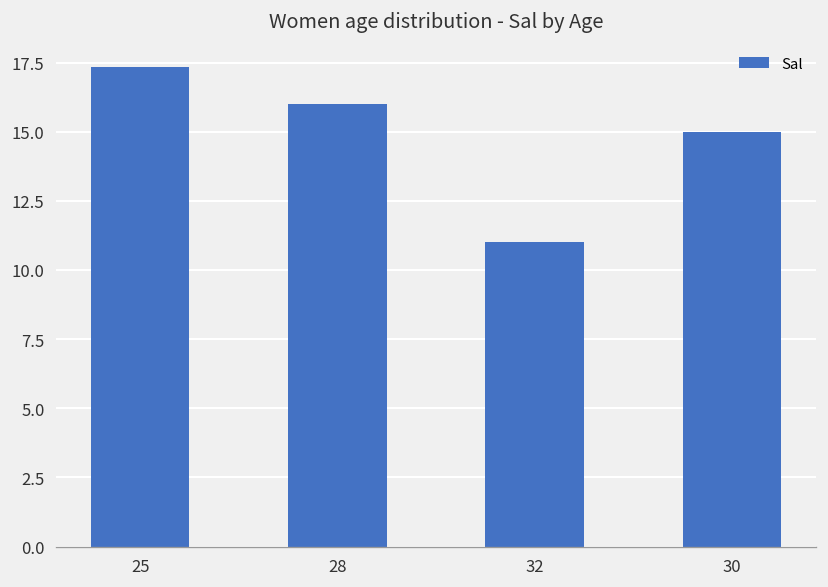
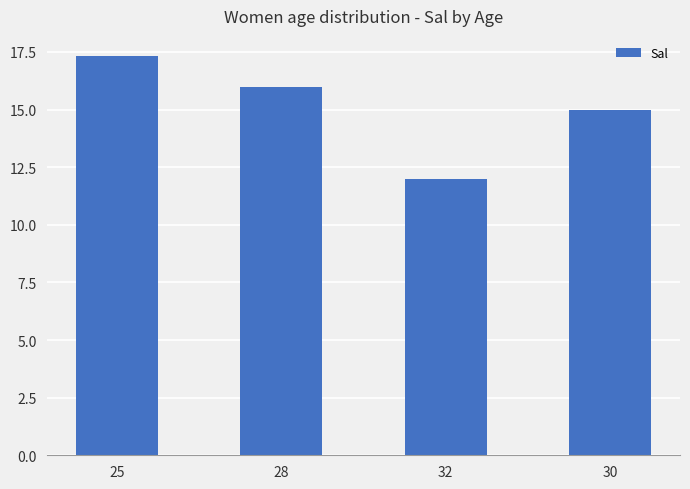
  {
    "25": 17.3,
    "28": 16,
-   "32": 11,
+   "32": 12,
    "30": 15
  }
